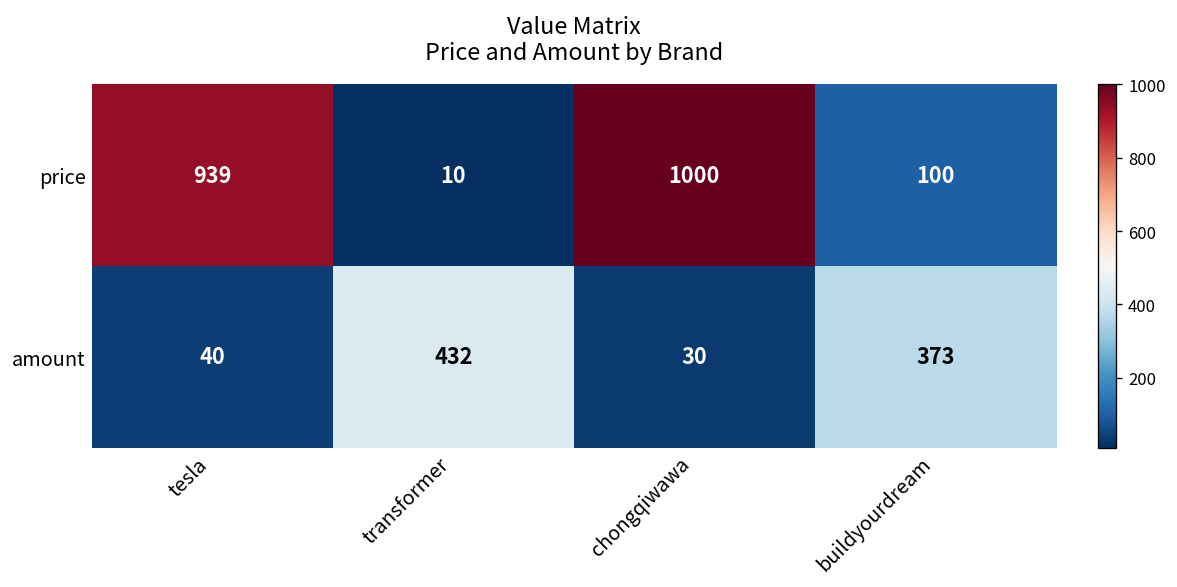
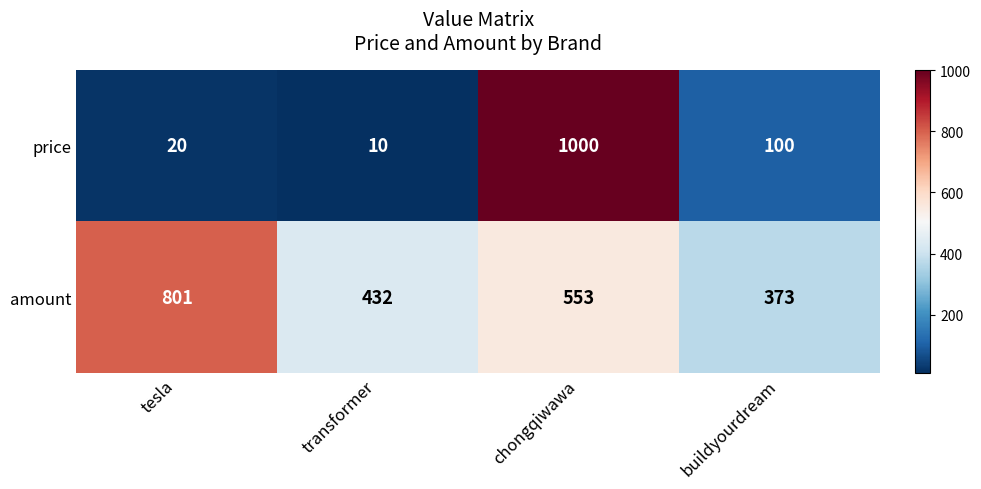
  {
    "price": {
-     "tesla": 939,
+     "tesla": 20,
      "transformer": 10,
      "chongqiwawa": 1000,
      "buildyourdream": 100
    },
    "amount": {
-     "tesla": 40,
+     "tesla": 801,
      "transformer": 432,
-     "chongqiwawa": 30,
+     "chongqiwawa": 553,
      "buildyourdream": 373
    }
  }
